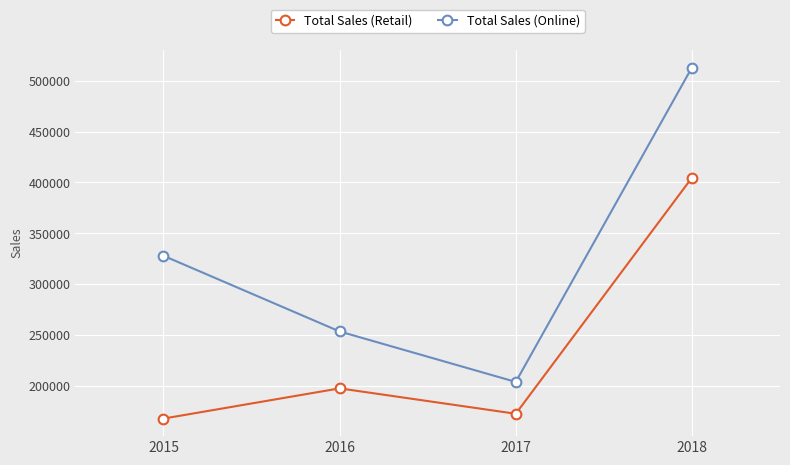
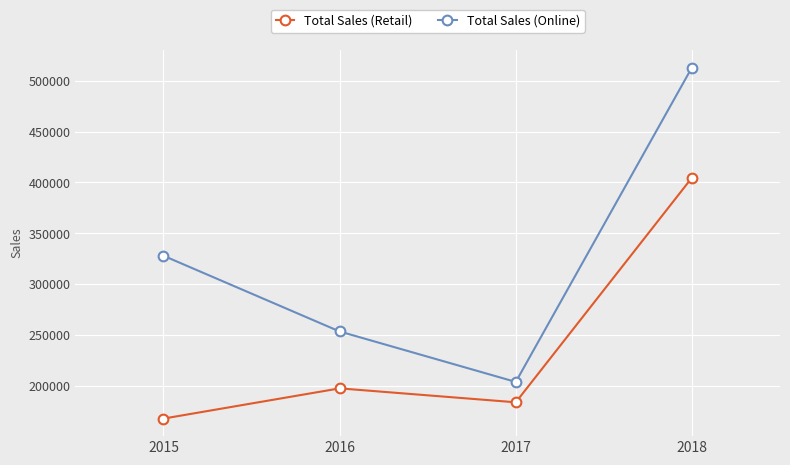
  {
    "Total Sales (Retail)": {
      "2015": 168000,
      "2016": 198000,
-     "2017": 173000,
+     "2017": 184000,
      "2018": 405000
    },
    "Total Sales (Online)": {
      "2015": 328000,
      "2016": 254000,
      "2017": 204000,
      "2018": 513000
    }
  }
